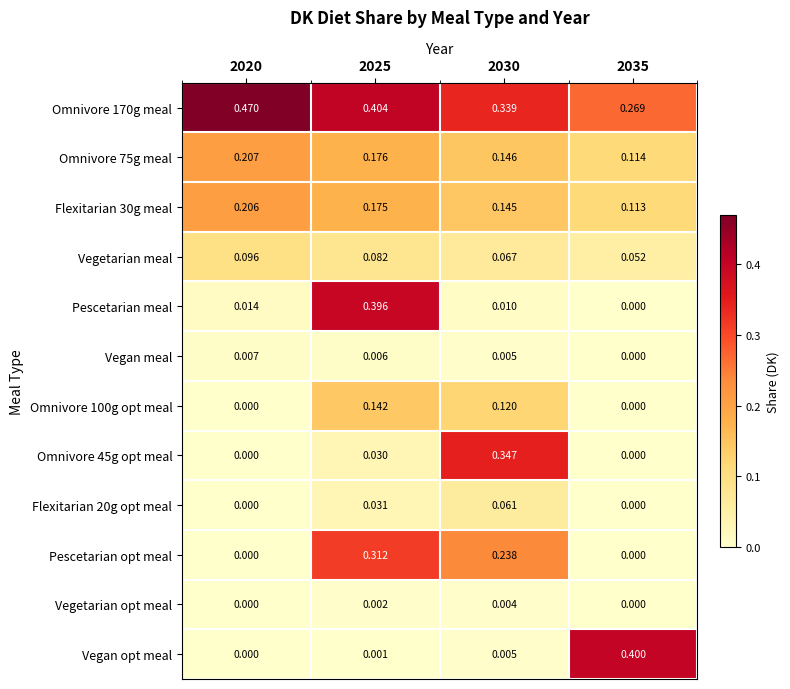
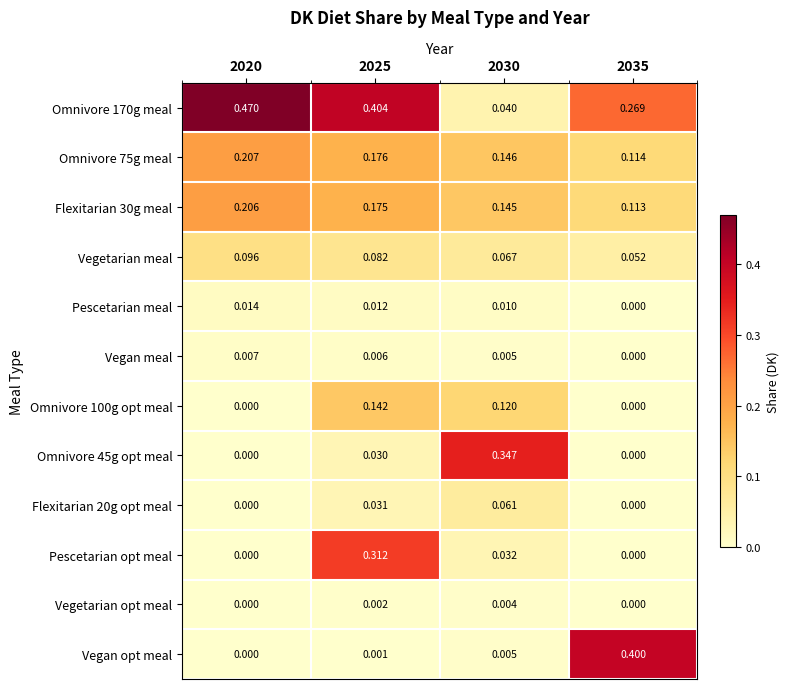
  {
    "Omnivore 170g meal": {
      "2020": 0.470,
      "2025": 0.404,
-     "2030": 0.339,
+     "2030": 0.040,
      "2035": 0.269
    },
    "Omnivore 75g meal": {
      "2020": 0.207,
      "2025": 0.176,
      "2030": 0.146,
      "2035": 0.114
    },
    "Flexitarian 30g meal": {
      "2020": 0.206,
      "2025": 0.175,
      "2030": 0.145,
      "2035": 0.113
    },
    "Vegetarian meal": {
      "2020": 0.096,
      "2025": 0.082,
      "2030": 0.067,
      "2035": 0.052
    },
    "Pescetarian meal": {
      "2020": 0.014,
-     "2025": 0.396,
+     "2025": 0.012,
      "2030": 0.010,
      "2035": 0.000
    },
    "Vegan meal": {
      "2020": 0.007,
      "2025": 0.006,
      "2030": 0.005,
      "2035": 0.000
    },
    "Omnivore 100g opt meal": {
      "2020": 0.000,
      "2025": 0.142,
      "2030": 0.120,
      "2035": 0.000
    },
    "Omnivore 45g opt meal": {
      "2020": 0.000,
      "2025": 0.030,
      "2030": 0.347,
      "2035": 0.000
    },
    "Flexitarian 20g opt meal": {
      "2020": 0.000,
      "2025": 0.031,
      "2030": 0.061,
      "2035": 0.000
    },
    "Pescetarian opt meal": {
      "2020": 0.000,
      "2025": 0.312,
-     "2030": 0.238,
+     "2030": 0.032,
      "2035": 0.000
    },
    "Vegetarian opt meal": {
      "2020": 0.000,
      "2025": 0.002,
      "2030": 0.004,
      "2035": 0.000
    },
    "Vegan opt meal": {
      "2020": 0.000,
      "2025": 0.001,
      "2030": 0.005,
      "2035": 0.400
    }
  }
